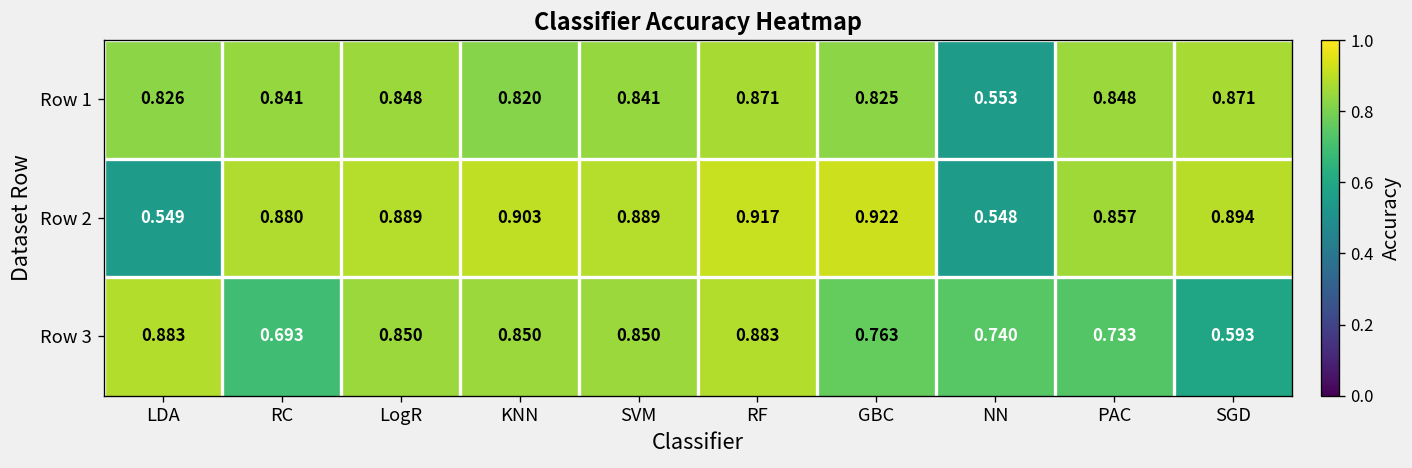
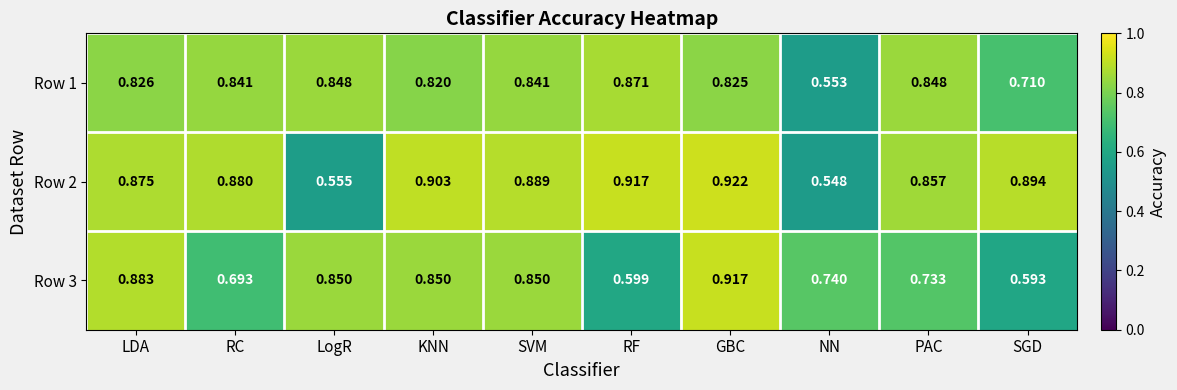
  {
    "Row 1": {
      "LDA": 0.826,
      "RC": 0.841,
      "LogR": 0.848,
      "KNN": 0.820,
      "SVM": 0.841,
      "RF": 0.871,
      "GBC": 0.825,
      "NN": 0.553,
      "PAC": 0.848,
-     "SGD": 0.871
+     "SGD": 0.710
    },
    "Row 2": {
-     "LDA": 0.549,
+     "LDA": 0.875,
      "RC": 0.880,
-     "LogR": 0.889,
+     "LogR": 0.555,
      "KNN": 0.903,
      "SVM": 0.889,
      "RF": 0.917,
      "GBC": 0.922,
      "NN": 0.548,
      "PAC": 0.857,
      "SGD": 0.894
    },
    "Row 3": {
      "LDA": 0.883,
      "RC": 0.693,
      "LogR": 0.850,
      "KNN": 0.850,
      "SVM": 0.850,
-     "RF": 0.883,
-     "GBC": 0.763,
+     "RF": 0.599,
+     "GBC": 0.917,
      "NN": 0.740,
      "PAC": 0.733,
      "SGD": 0.593
    }
  }
